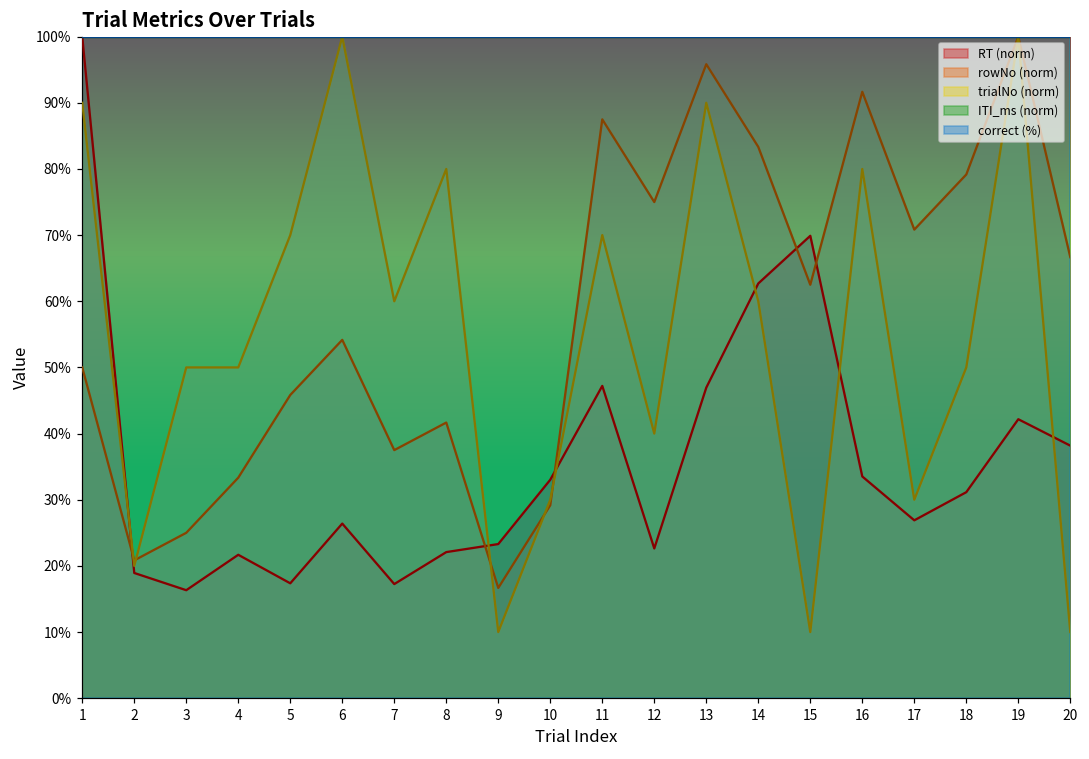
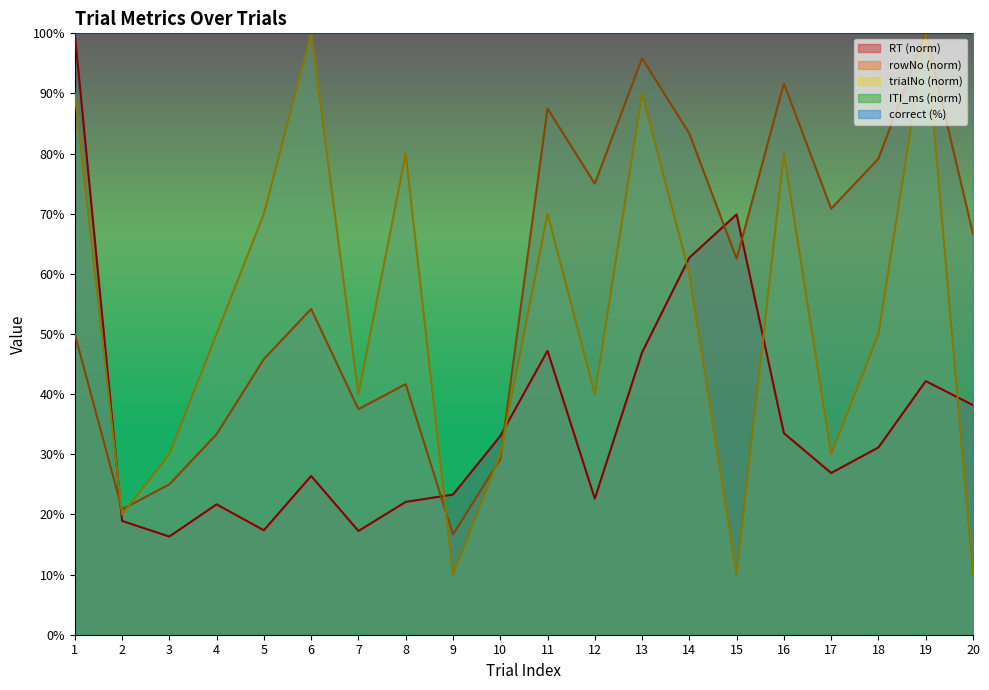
  {
    "trialNo (norm)": {
      "1": "90%",
      "2": "20%",
-     "3": "50%",
+     "3": "30%",
      "4": "50%",
      "5": "70%",
-     "7": "60%",
+     "7": "40%",
      "8": "80%",
      "9": "10%",
      "10": "30%",
      "11": "70%",
      "12": "40%",
      "13": "90%",
      "14": "60%",
      "15": "10%",
      "16": "80%",
      "17": "30%",
      "18": "50%",
      "20": "10%"
    },
    "correct (%)": {
      "2": "100%",
      "3": "100%",
      "4": "100%",
      "5": "100%",
      "7": "100%",
      "8": "100%",
      "9": "100%",
      "10": "100%",
      "11": "100%",
      "12": "100%",
      "13": "100%",
      "14": "100%",
      "15": "100%",
      "16": "100%",
      "17": "100%",
      "18": "100%",
      "20": "100%"
    }
  }
